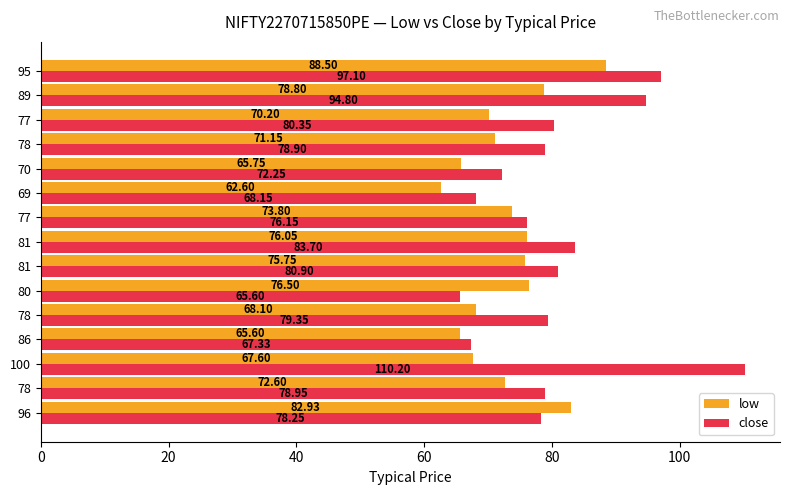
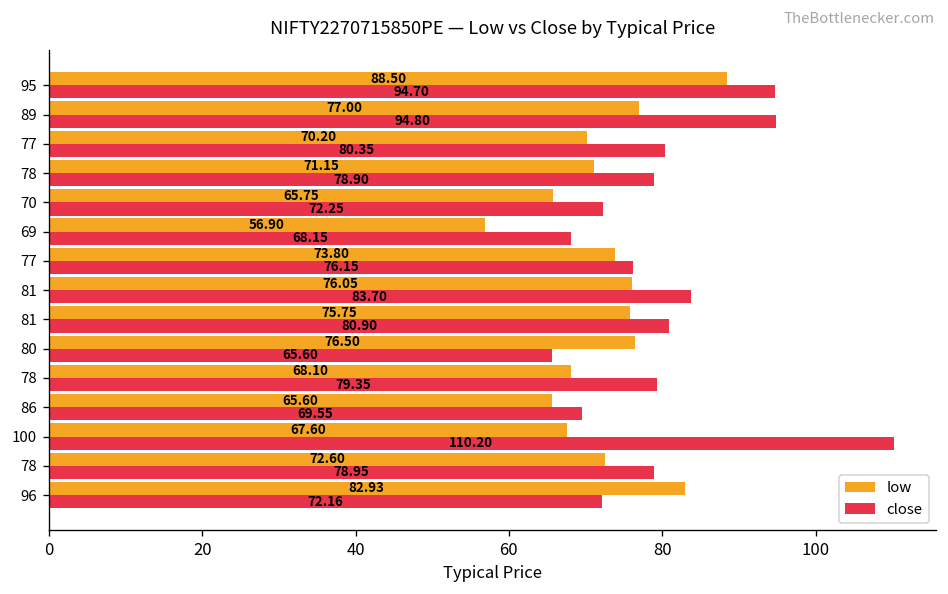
  {
    "low": {
      "95": 88.50,
-     "89": 78.80,
+     "89": 77.00,
      "70": 65.75,
-     "69": 62.60,
+     "69": 56.90,
      "80": 76.50,
      "86": 65.60,
      "100": 67.60,
      "96": 82.93
    },
    "close": {
-     "95": 97.10,
+     "95": 94.70,
      "89": 94.80,
      "70": 72.25,
      "69": 68.15,
      "80": 65.60,
-     "86": 67.33,
+     "86": 69.55,
      "100": 110.20,
-     "96": 78.25
+     "96": 72.16
    }
  }
